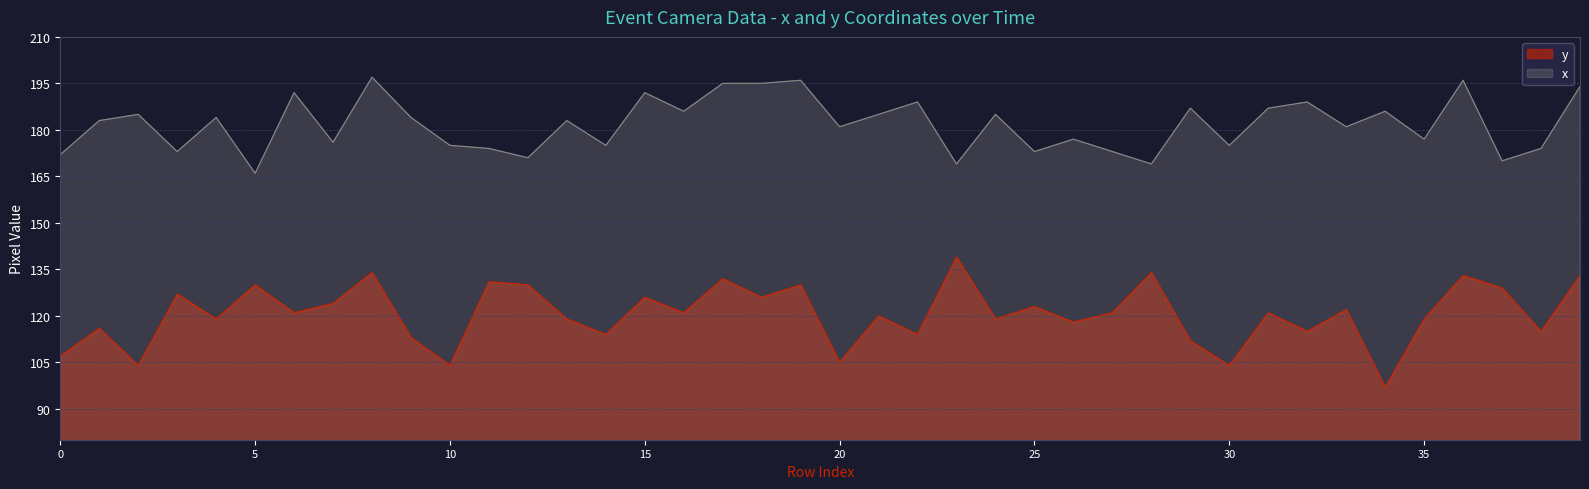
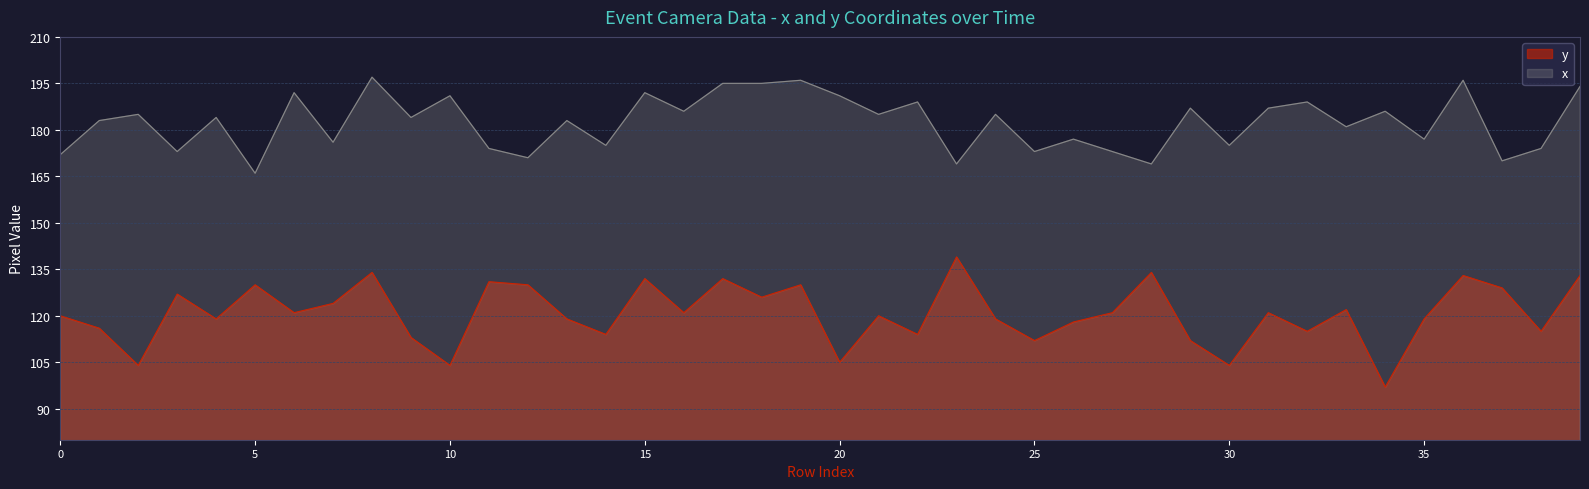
  {
    "y": {
-     "0": 107,
+     "0": 120,
      "5": 130,
      "10": 104,
-     "15": 126,
+     "15": 132,
      "20": 105,
-     "25": 123,
+     "25": 112,
      "30": 104,
      "35": 119
    },
    "x": {
      "0": 172,
      "5": 166,
-     "10": 175,
+     "10": 191,
      "15": 192,
-     "20": 181,
+     "20": 191,
      "25": 173,
      "30": 175,
      "35": 177
    }
  }
